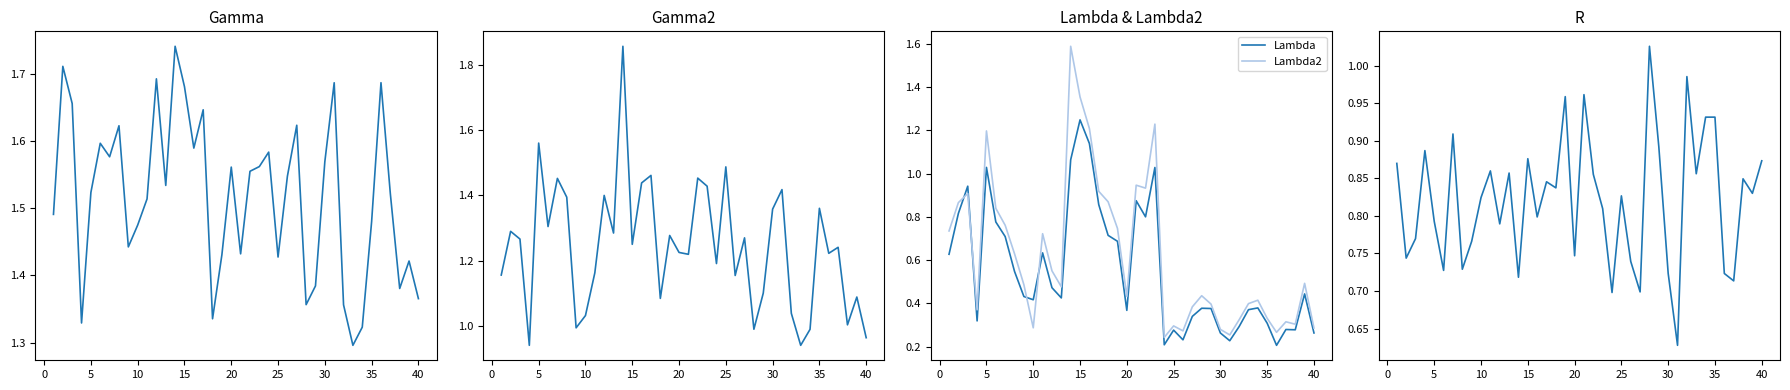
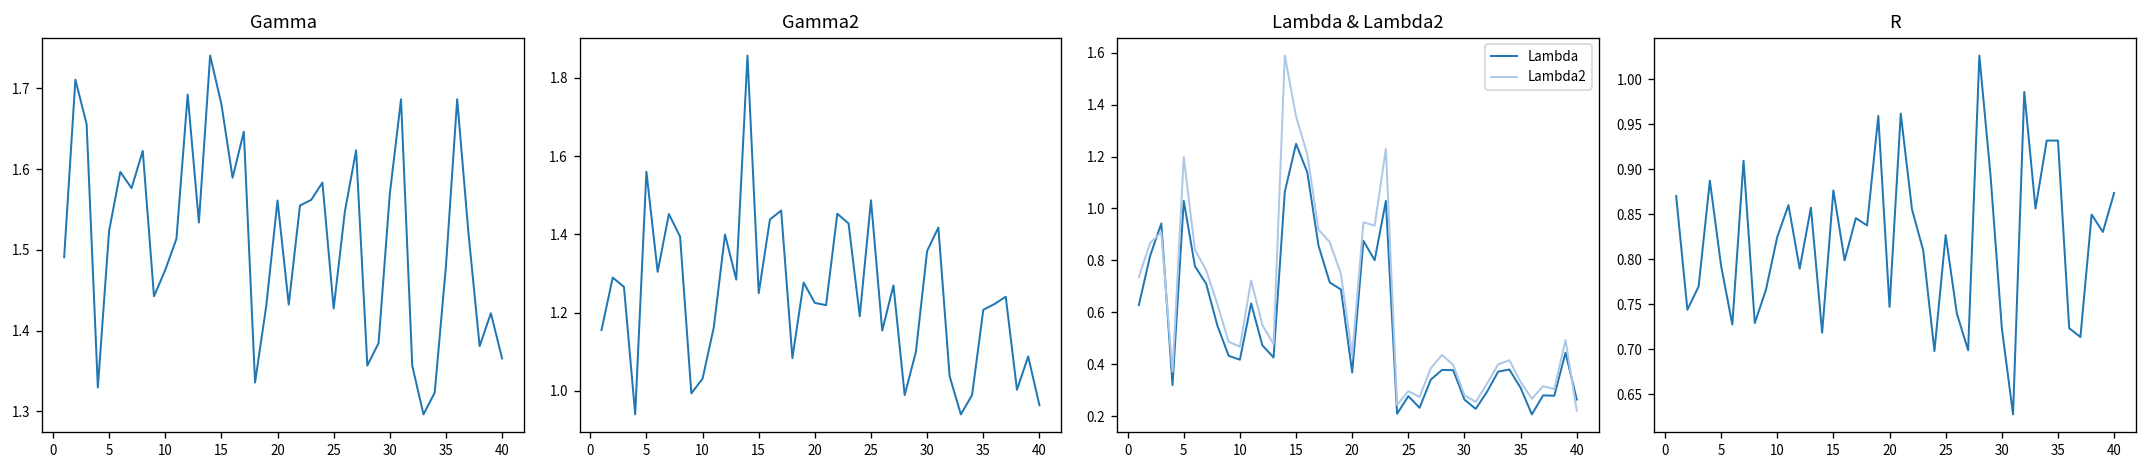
  {
    "Gamma": {
      "5": 1.52,
      "10": 1.47,
      "15": 1.68,
      "20": 1.56,
      "25": 1.43,
      "30": 1.57,
      "35": 1.48,
      "40": 1.37
    },
    "Gamma2": {
      "5": 1.56,
      "10": 1.03,
      "15": 1.25,
      "20": 1.22,
      "25": 1.49,
      "30": 1.36,
-     "35": 1.36,
+     "35": 1.21,
      "40": 0.96
    },
    "Lambda & Lambda2": {
      "Lambda": {
        "5": 1.03,
        "10": 0.42,
        "15": 1.25,
        "20": 0.37,
        "25": 0.28,
        "30": 0.26,
        "35": 0.31,
        "40": 0.26
      },
      "Lambda2": {
        "5": 1.20,
-       "10": 0.29,
+       "10": 0.47,
        "15": 1.35,
        "20": 0.43,
        "25": 0.30,
        "30": 0.28,
        "35": 0.33,
-       "40": 0.29
+       "40": 0.22
      }
    },
    "R": {
      "5": 0.79,
      "10": 0.82,
      "15": 0.88,
      "20": 0.75,
      "25": 0.83,
      "30": 0.72,
      "35": 0.93,
      "40": 0.87
    }
  }
